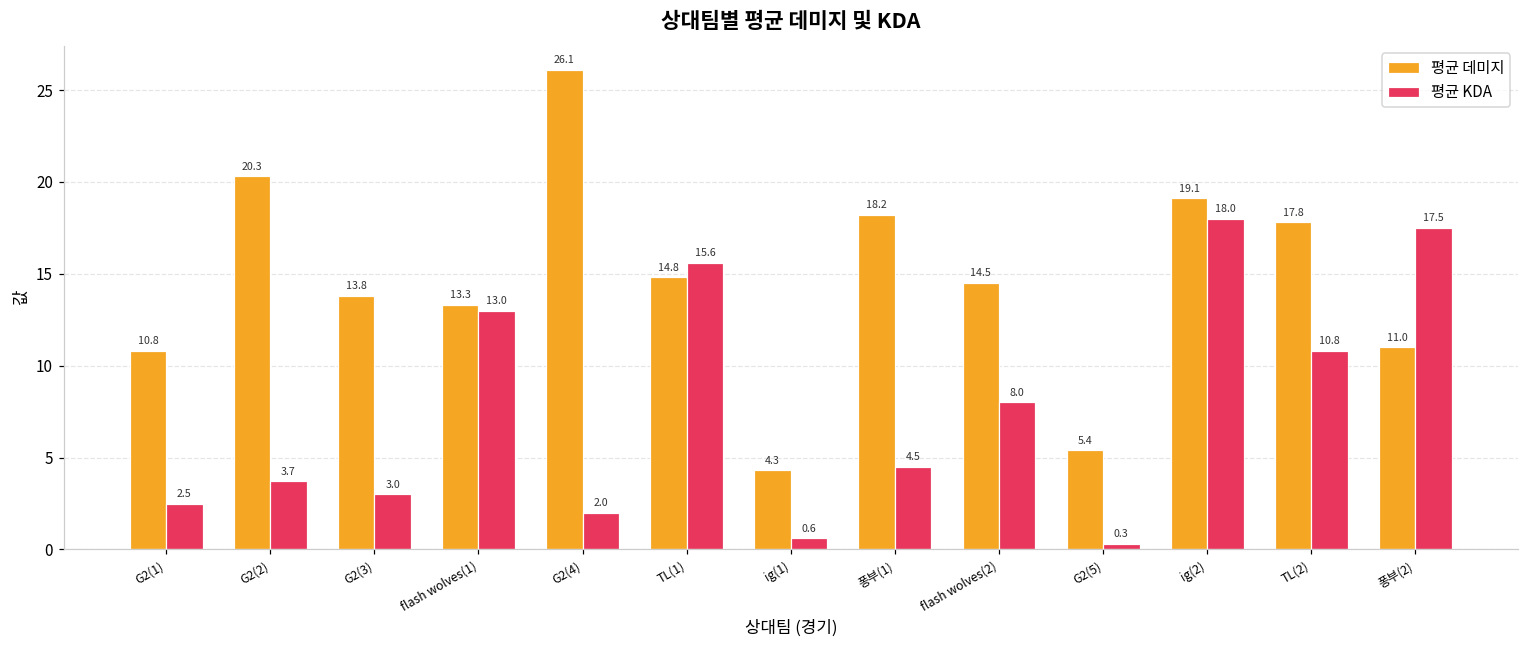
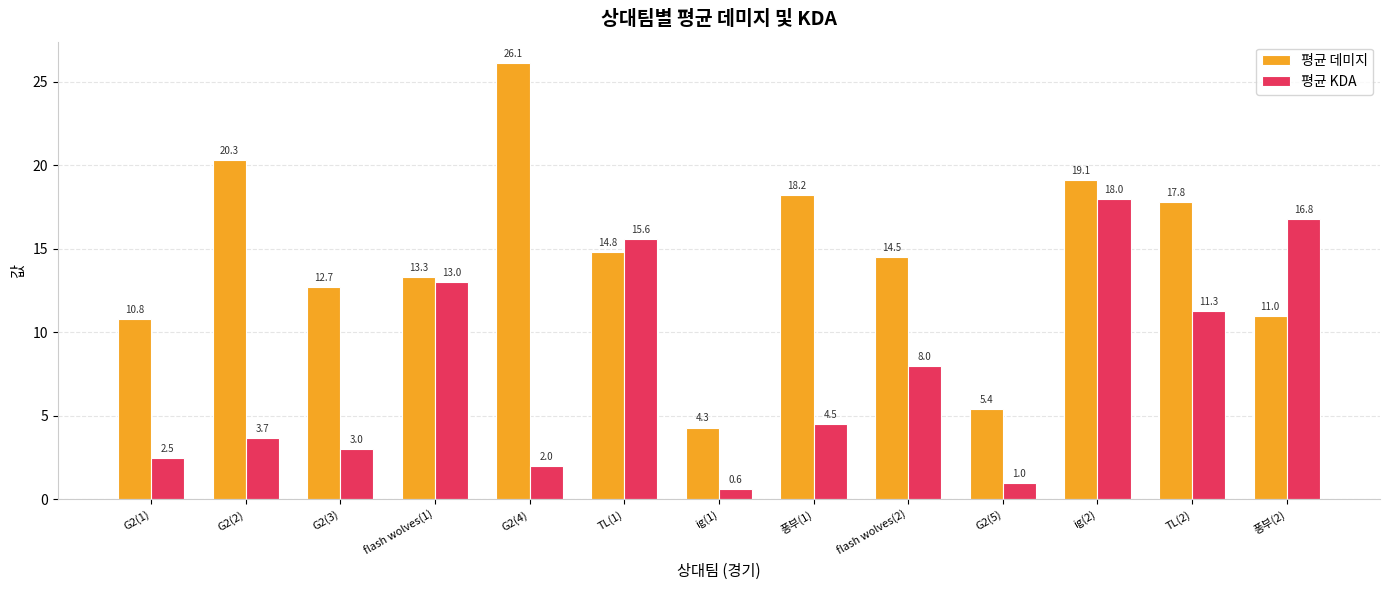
  {
    "평균 데미지": {
      "G2(1)": 10.8,
      "G2(2)": 20.3,
-     "G2(3)": 13.8,
+     "G2(3)": 12.7,
      "flash wolves(1)": 13.3,
      "G2(4)": 26.1,
      "TL(1)": 14.8,
      "ig(1)": 4.3,
      "퐁부(1)": 18.2,
      "flash wolves(2)": 14.5,
      "G2(5)": 5.4,
      "ig(2)": 19.1,
      "TL(2)": 17.8,
      "퐁부(2)": 11.0
    },
    "평균 KDA": {
      "G2(1)": 2.5,
      "G2(2)": 3.7,
      "G2(3)": 3.0,
      "flash wolves(1)": 13.0,
      "G2(4)": 2.0,
      "TL(1)": 15.6,
      "ig(1)": 0.6,
      "퐁부(1)": 4.5,
      "flash wolves(2)": 8.0,
-     "G2(5)": 0.3,
+     "G2(5)": 1.0,
      "ig(2)": 18.0,
-     "TL(2)": 10.8,
-     "퐁부(2)": 17.5
+     "TL(2)": 11.3,
+     "퐁부(2)": 16.8
    }
  }
